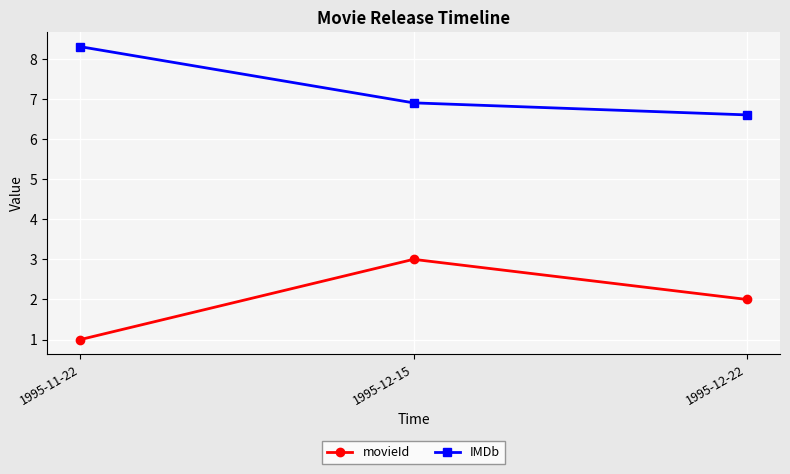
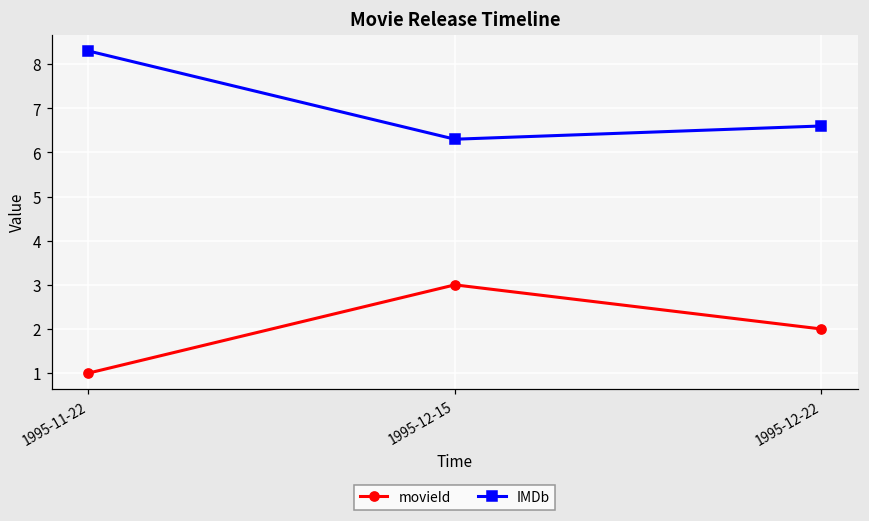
  {
    "movieId": {
      "1995-11-22": 1.0,
      "1995-12-15": 3.0,
      "1995-12-22": 2.0
    },
    "IMDb": {
      "1995-11-22": 8.3,
-     "1995-12-15": 6.9,
+     "1995-12-15": 6.3,
      "1995-12-22": 6.6
    }
  }
